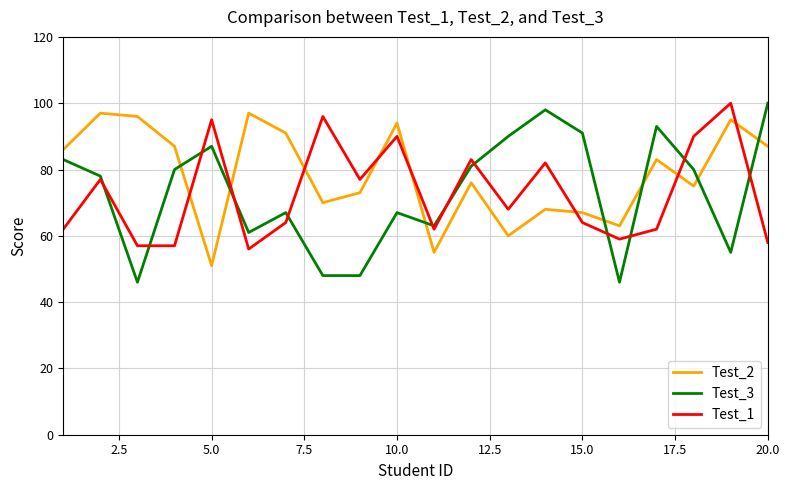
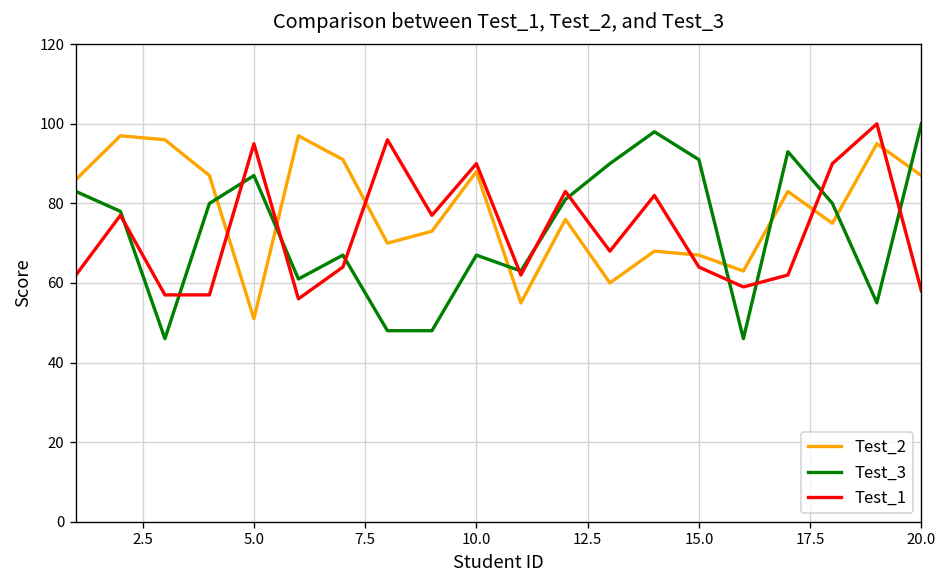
  {
    "Test_2": {
      "5.0": 51,
-     "10.0": 94,
+     "10.0": 88,
      "15.0": 67,
      "20.0": 87
    },
    "Test_3": {
      "5.0": 87,
      "10.0": 67,
      "15.0": 91,
      "20.0": 100
    },
    "Test_1": {
      "5.0": 95,
      "10.0": 90,
      "15.0": 64,
      "20.0": 58
    }
  }
